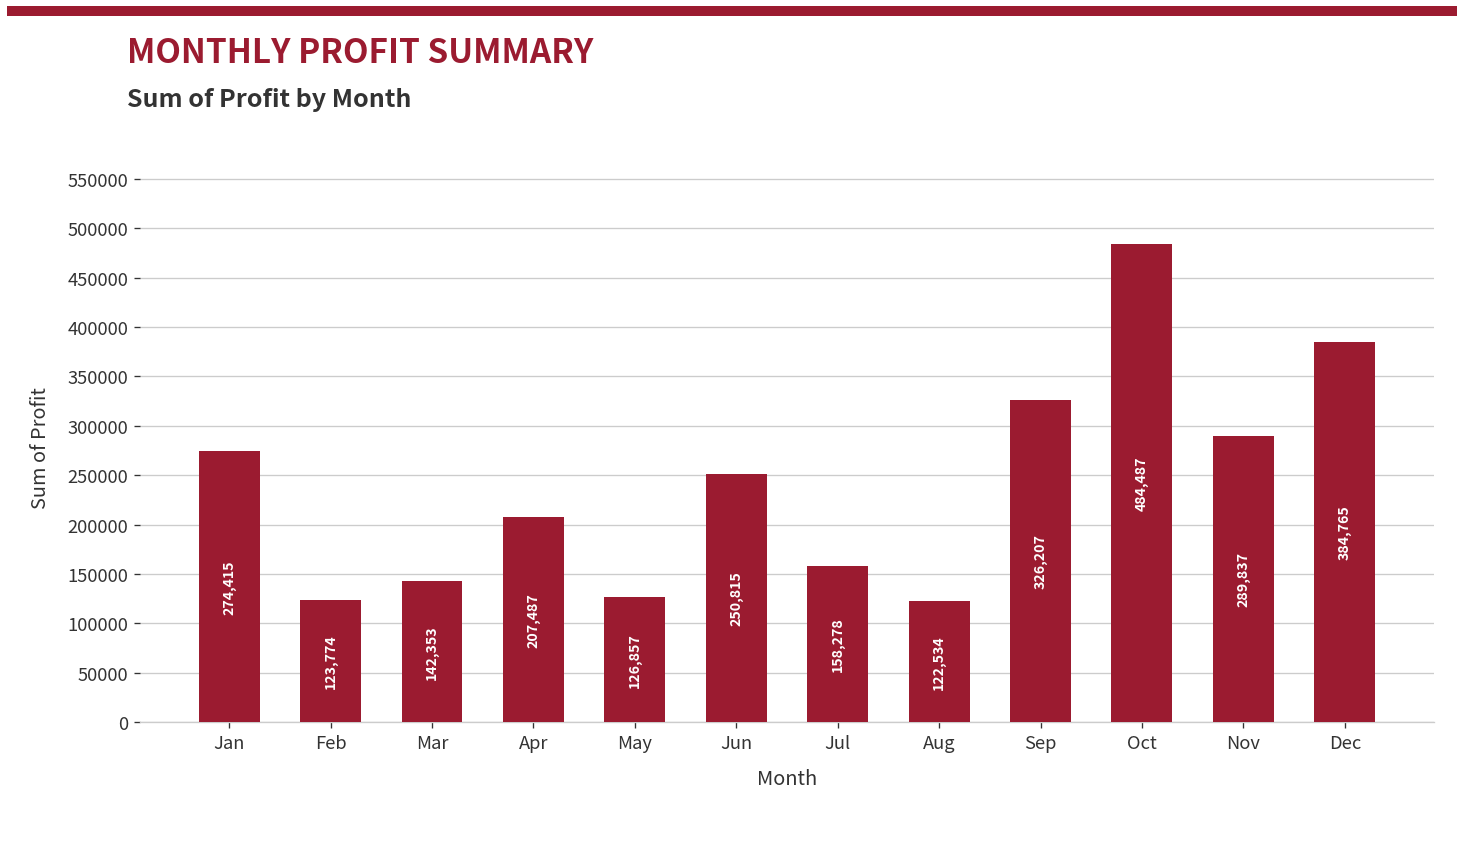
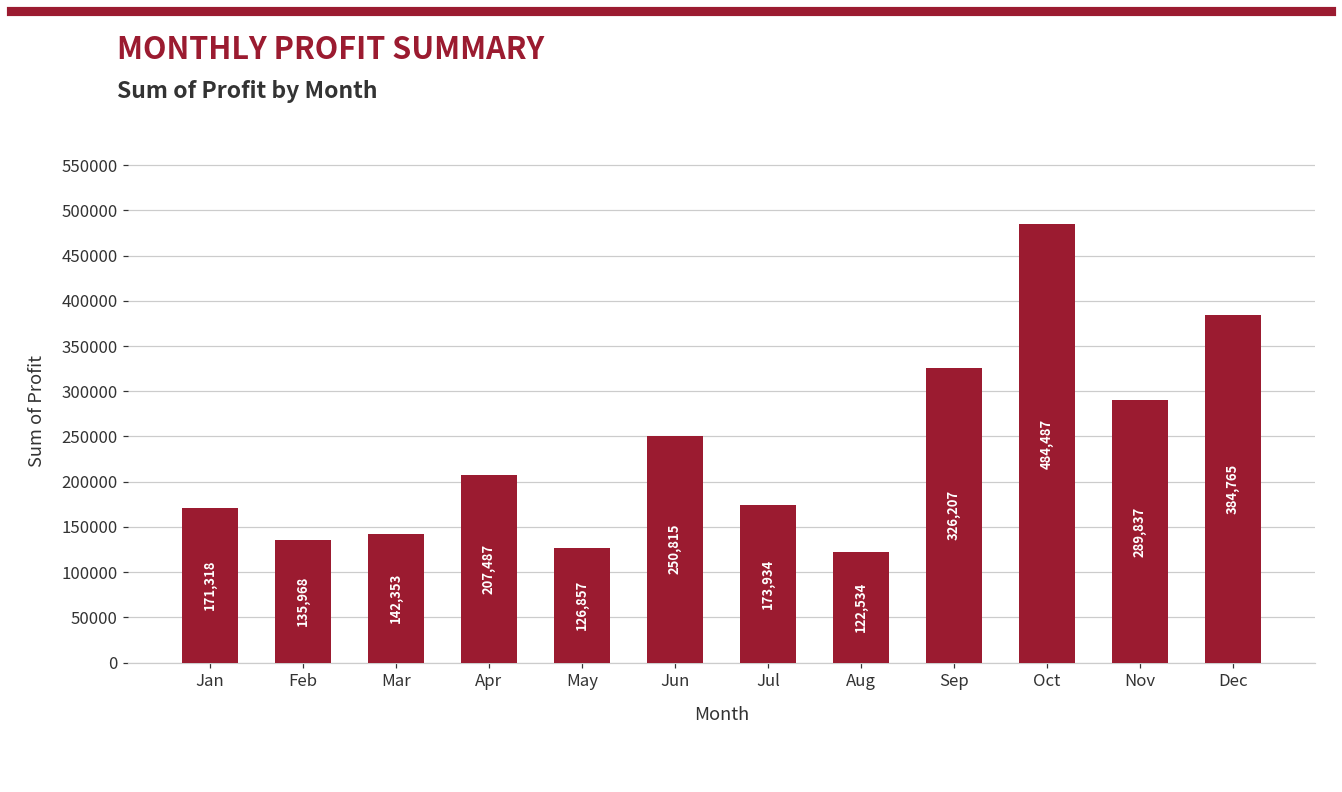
  {
-   "Jan": "274,415",
-   "Feb": "123,774",
+   "Jan": "171,318",
+   "Feb": "135,968",
    "Mar": "142,353",
    "Apr": "207,487",
    "May": "126,857",
    "Jun": "250,815",
-   "Jul": "158,278",
+   "Jul": "173,934",
    "Aug": "122,534",
    "Sep": "326,207",
    "Oct": "484,487",
    "Nov": "289,837",
    "Dec": "384,765"
  }
